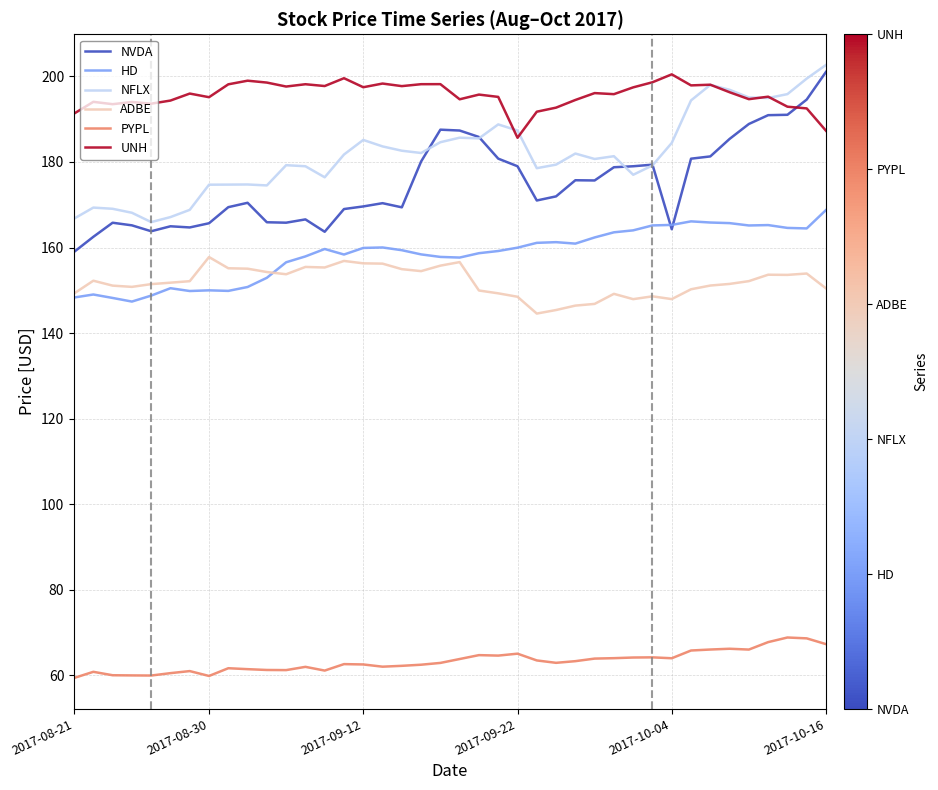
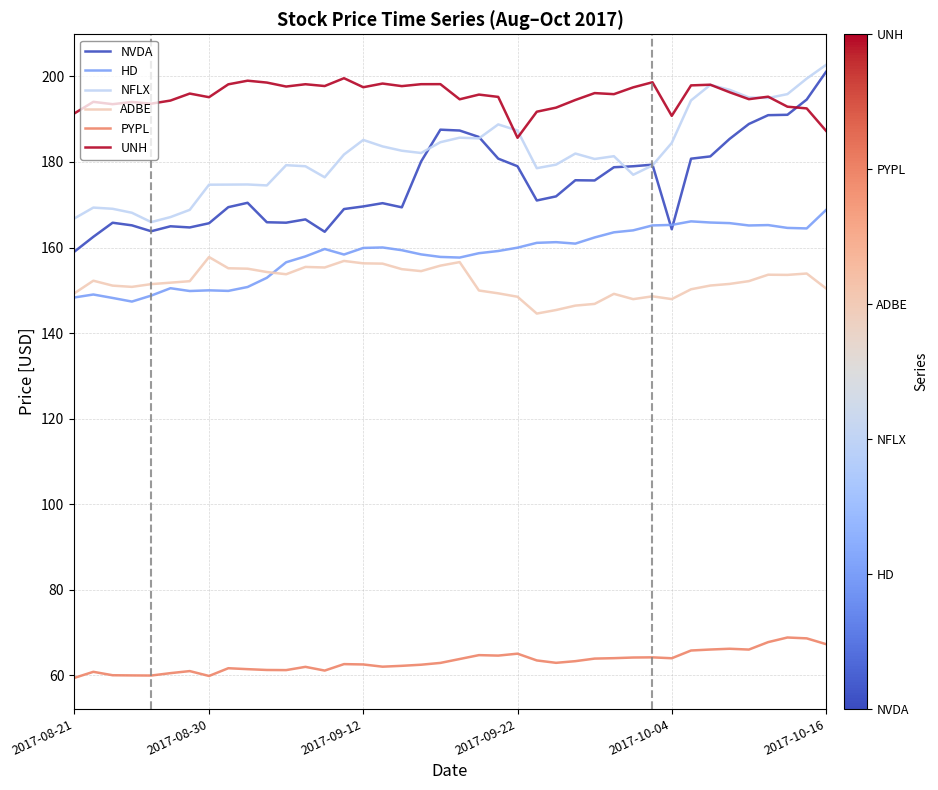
  {
    "NVDA": {
      "2017-08-21": 159,
      "2017-08-30": 166,
      "2017-09-12": 170,
      "2017-09-22": 179,
      "2017-10-04": 164,
      "2017-10-16": 201
    },
    "HD": {
      "2017-08-21": 148,
      "2017-08-30": 150,
      "2017-09-12": 160,
      "2017-09-22": 160,
      "2017-10-04": 165,
      "2017-10-16": 169
    },
    "NFLX": {
      "2017-08-21": 167,
      "2017-08-30": 175,
      "2017-09-12": 185,
      "2017-09-22": 187,
      "2017-10-04": 184,
      "2017-10-16": 203
    },
    "ADBE": {
      "2017-08-21": 149,
      "2017-08-30": 158,
      "2017-09-12": 156,
      "2017-09-22": 149,
      "2017-10-04": 148,
      "2017-10-16": 150
    },
    "PYPL": {
      "2017-08-21": 59,
      "2017-08-30": 60,
      "2017-09-12": 63,
      "2017-09-22": 65,
      "2017-10-04": 64,
      "2017-10-16": 67
    },
    "UNH": {
      "2017-08-21": 191,
      "2017-08-30": 195,
      "2017-09-12": 197,
      "2017-09-22": 186,
-     "2017-10-04": 200,
+     "2017-10-04": 191,
      "2017-10-16": 187
    }
  }
